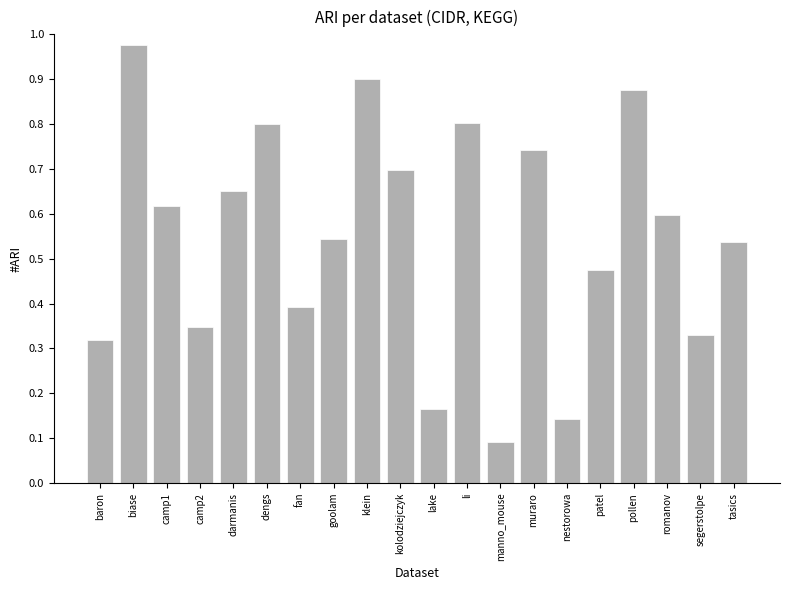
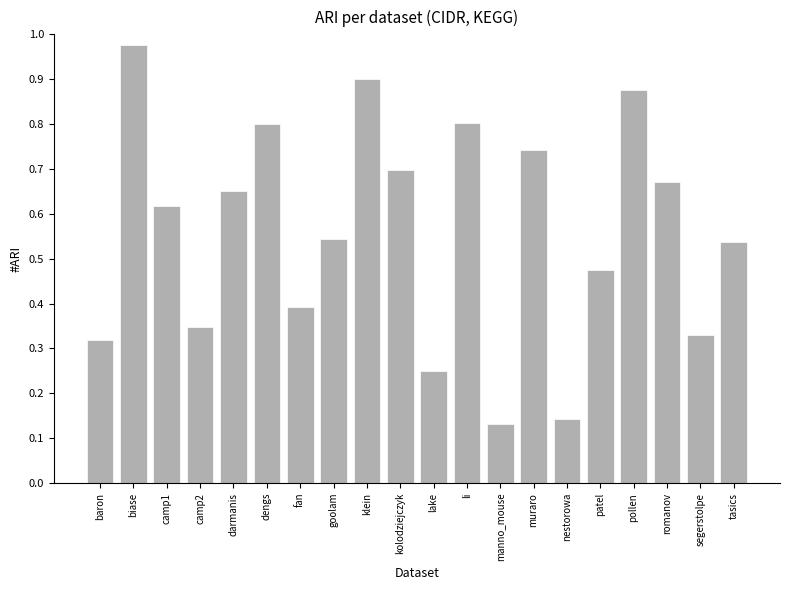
  {
    "baron": 0.32,
    "biase": 0.98,
    "camp1": 0.62,
    "camp2": 0.35,
    "darmanis": 0.65,
    "dengs": 0.80,
    "fan": 0.39,
    "goolam": 0.54,
    "klein": 0.90,
    "kolodziejczyk": 0.70,
-   "lake": 0.17,
+   "lake": 0.25,
    "li": 0.80,
-   "manno_mouse": 0.09,
+   "manno_mouse": 0.13,
    "muraro": 0.74,
    "nestorowa": 0.14,
    "patel": 0.48,
    "pollen": 0.88,
-   "romanov": 0.60,
+   "romanov": 0.67,
    "segerstolpe": 0.33,
    "tasics": 0.54
  }
